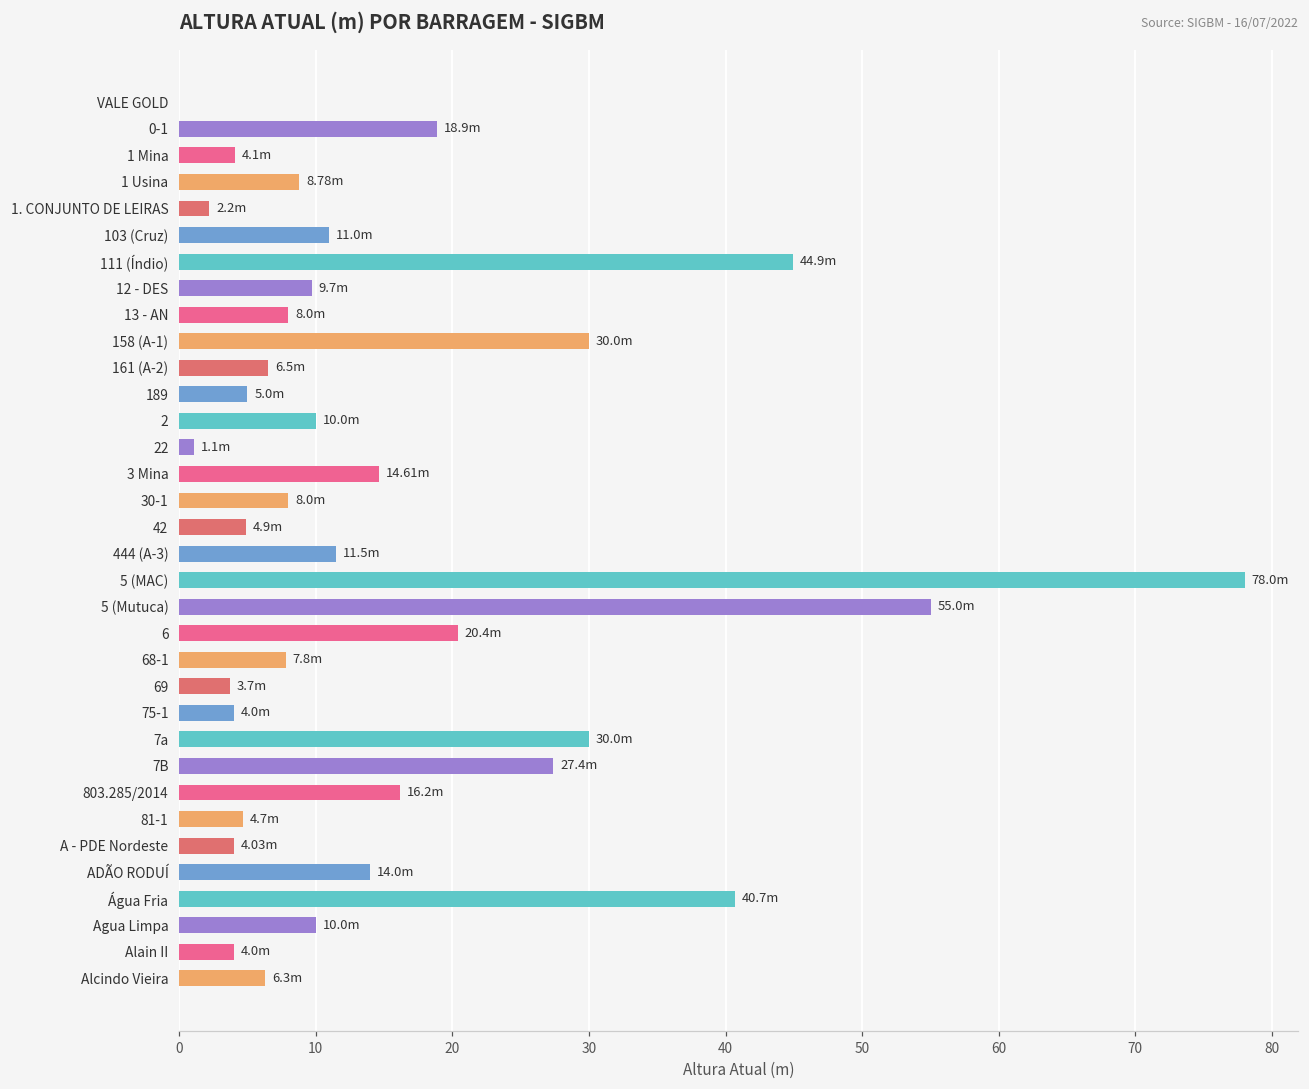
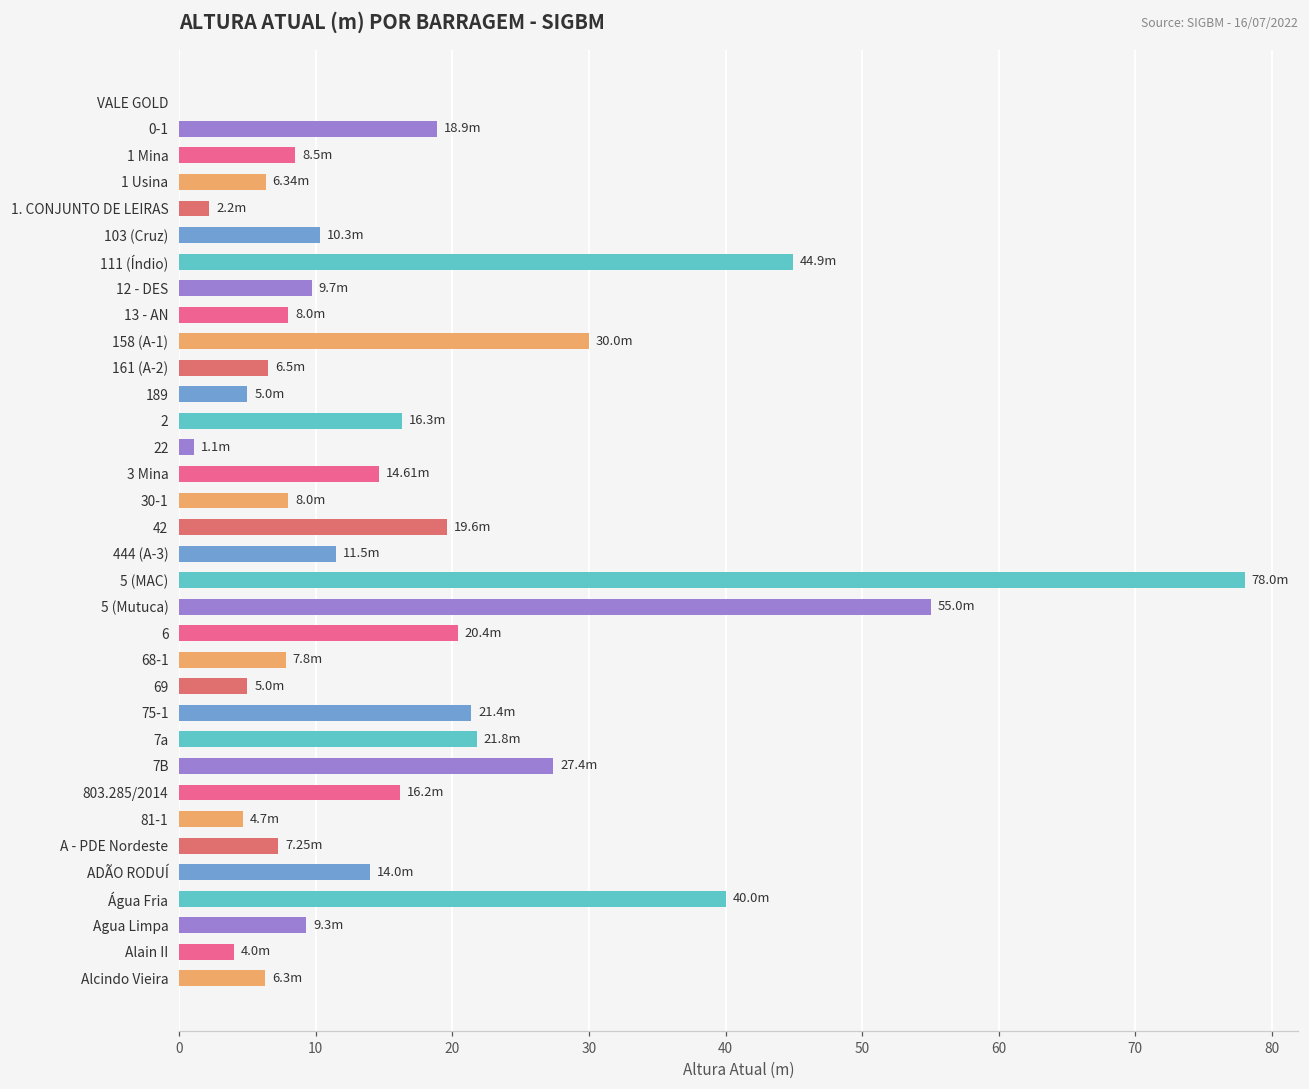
  {
    "0-1": "18.9m",
-   "1 Mina": "4.1m",
-   "1 Usina": "8.78m",
+   "1 Mina": "8.5m",
+   "1 Usina": "6.34m",
    "1. CONJUNTO DE LEIRAS": "2.2m",
-   "103 (Cruz)": "11.0m",
+   "103 (Cruz)": "10.3m",
    "111 (Índio)": "44.9m",
    "12 - DES": "9.7m",
    "13 - AN": "8.0m",
    "158 (A-1)": "30.0m",
    "161 (A-2)": "6.5m",
    "189": "5.0m",
-   "2": "10.0m",
+   "2": "16.3m",
    "22": "1.1m",
    "3 Mina": "14.61m",
    "30-1": "8.0m",
-   "42": "4.9m",
+   "42": "19.6m",
    "444 (A-3)": "11.5m",
    "5 (MAC)": "78.0m",
    "5 (Mutuca)": "55.0m",
    "6": "20.4m",
    "68-1": "7.8m",
-   "69": "3.7m",
-   "75-1": "4.0m",
-   "7a": "30.0m",
+   "69": "5.0m",
+   "75-1": "21.4m",
+   "7a": "21.8m",
    "7B": "27.4m",
    "803.285/2014": "16.2m",
    "81-1": "4.7m",
-   "A - PDE Nordeste": "4.03m",
+   "A - PDE Nordeste": "7.25m",
    "ADÃO RODUÍ": "14.0m",
-   "Água Fria": "40.7m",
-   "Agua Limpa": "10.0m",
+   "Água Fria": "40.0m",
+   "Agua Limpa": "9.3m",
    "Alain II": "4.0m",
    "Alcindo Vieira": "6.3m"
  }
